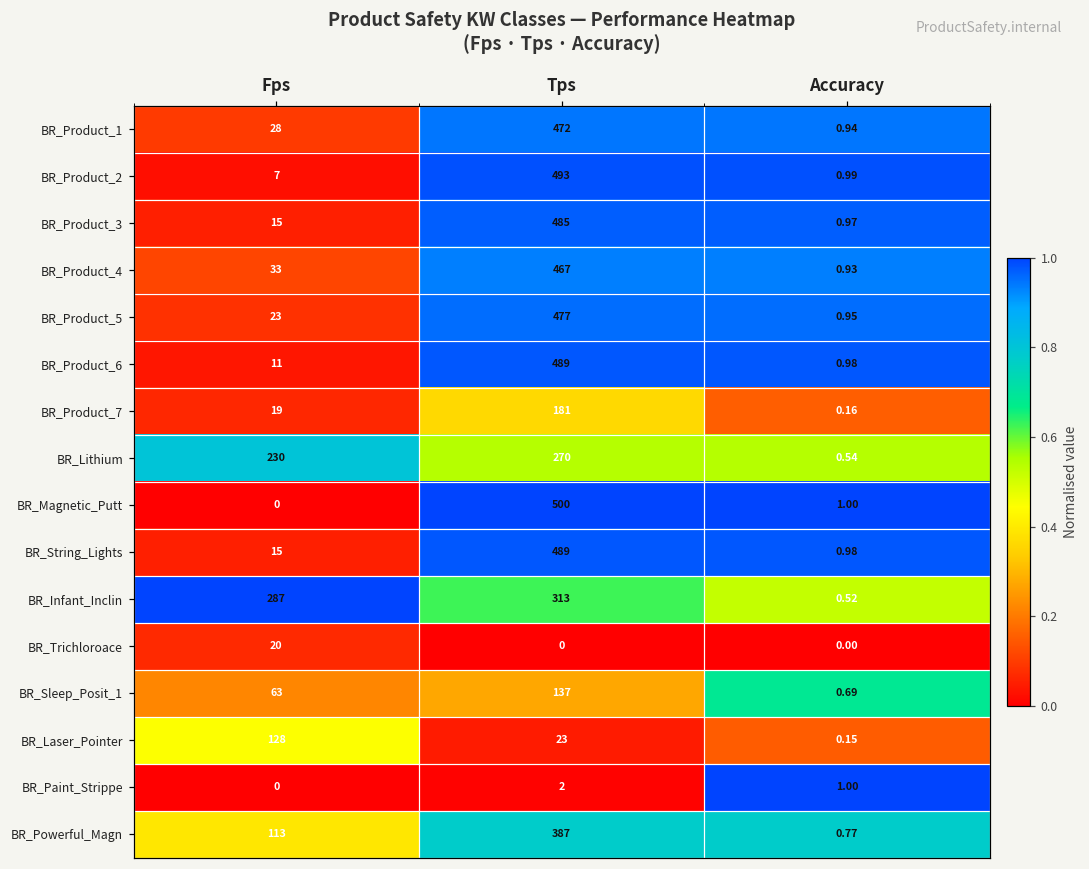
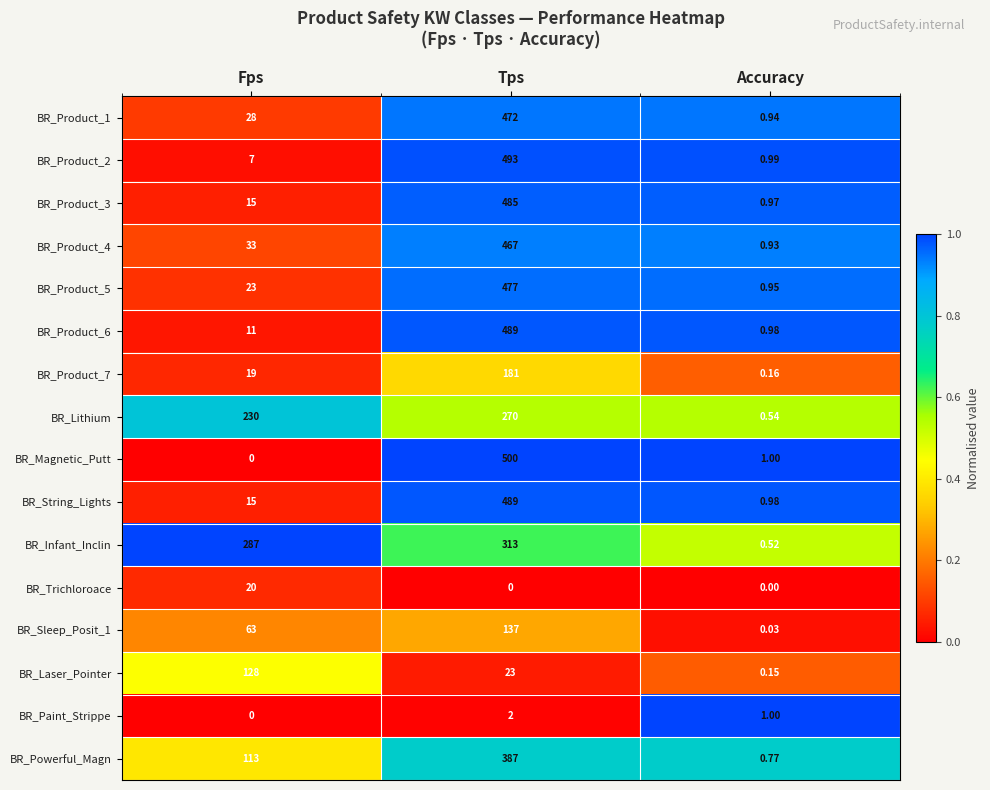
  {
    "BR_Product_1": {
      "Fps": 28,
      "Tps": 472,
      "Accuracy": 0.94
    },
    "BR_Product_2": {
      "Fps": 7,
      "Tps": 493,
      "Accuracy": 0.99
    },
    "BR_Product_3": {
      "Fps": 15,
      "Tps": 485,
      "Accuracy": 0.97
    },
    "BR_Product_4": {
      "Fps": 33,
      "Tps": 467,
      "Accuracy": 0.93
    },
    "BR_Product_5": {
      "Fps": 23,
      "Tps": 477,
      "Accuracy": 0.95
    },
    "BR_Product_6": {
      "Fps": 11,
      "Tps": 489,
      "Accuracy": 0.98
    },
    "BR_Product_7": {
      "Fps": 19,
      "Tps": 181,
      "Accuracy": 0.16
    },
    "BR_Lithium": {
      "Fps": 230,
      "Tps": 270,
      "Accuracy": 0.54
    },
    "BR_Magnetic_Putt": {
      "Fps": 0,
      "Tps": 500,
      "Accuracy": 1.00
    },
    "BR_String_Lights": {
      "Fps": 15,
      "Tps": 489,
      "Accuracy": 0.98
    },
    "BR_Infant_Inclin": {
      "Fps": 287,
      "Tps": 313,
      "Accuracy": 0.52
    },
    "BR_Trichloroace": {
      "Fps": 20,
      "Tps": 0,
      "Accuracy": 0.00
    },
    "BR_Sleep_Posit_1": {
      "Fps": 63,
      "Tps": 137,
-     "Accuracy": 0.69
+     "Accuracy": 0.03
    },
    "BR_Laser_Pointer": {
      "Fps": 128,
      "Tps": 23,
      "Accuracy": 0.15
    },
    "BR_Paint_Strippe": {
      "Fps": 0,
      "Tps": 2,
      "Accuracy": 1.00
    },
    "BR_Powerful_Magn": {
      "Fps": 113,
      "Tps": 387,
      "Accuracy": 0.77
    }
  }
